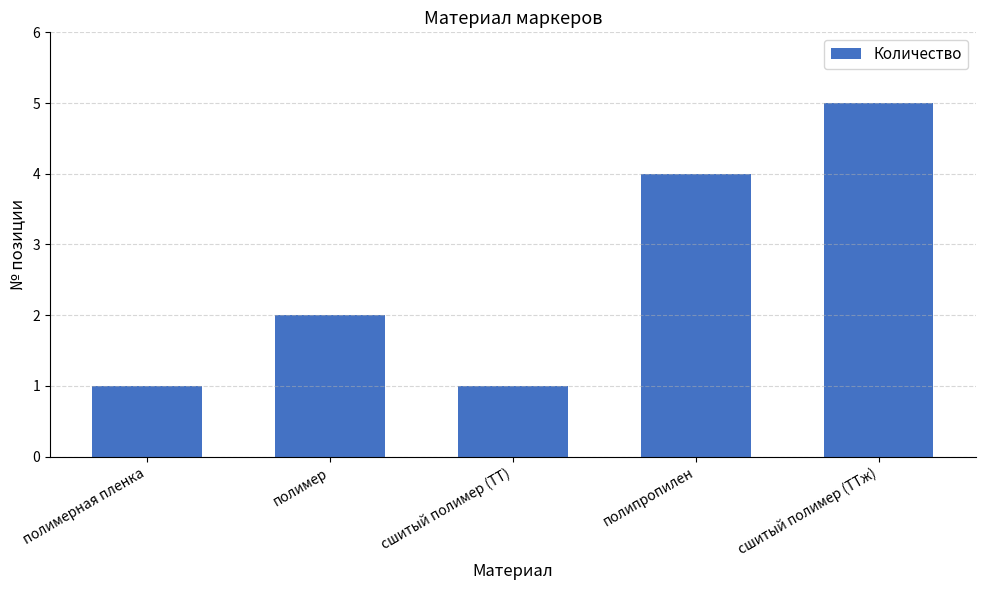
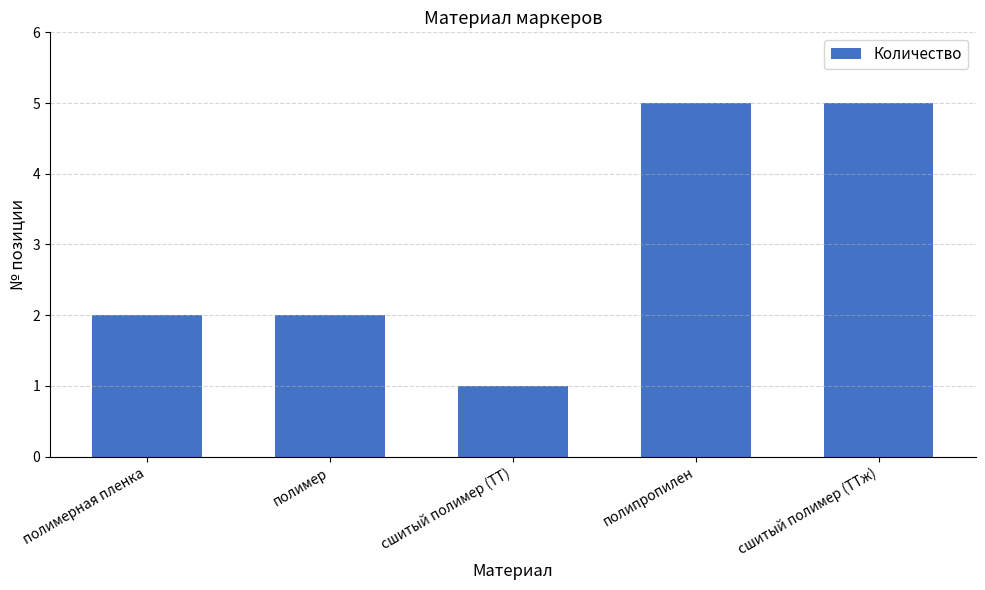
  {
-   "полимерная пленка": 1,
+   "полимерная пленка": 2,
    "полимер": 2,
    "сшитый полимер (ТТ)": 1,
-   "полипропилен": 4,
+   "полипропилен": 5,
    "сшитый полимер (ТТж)": 5
  }
